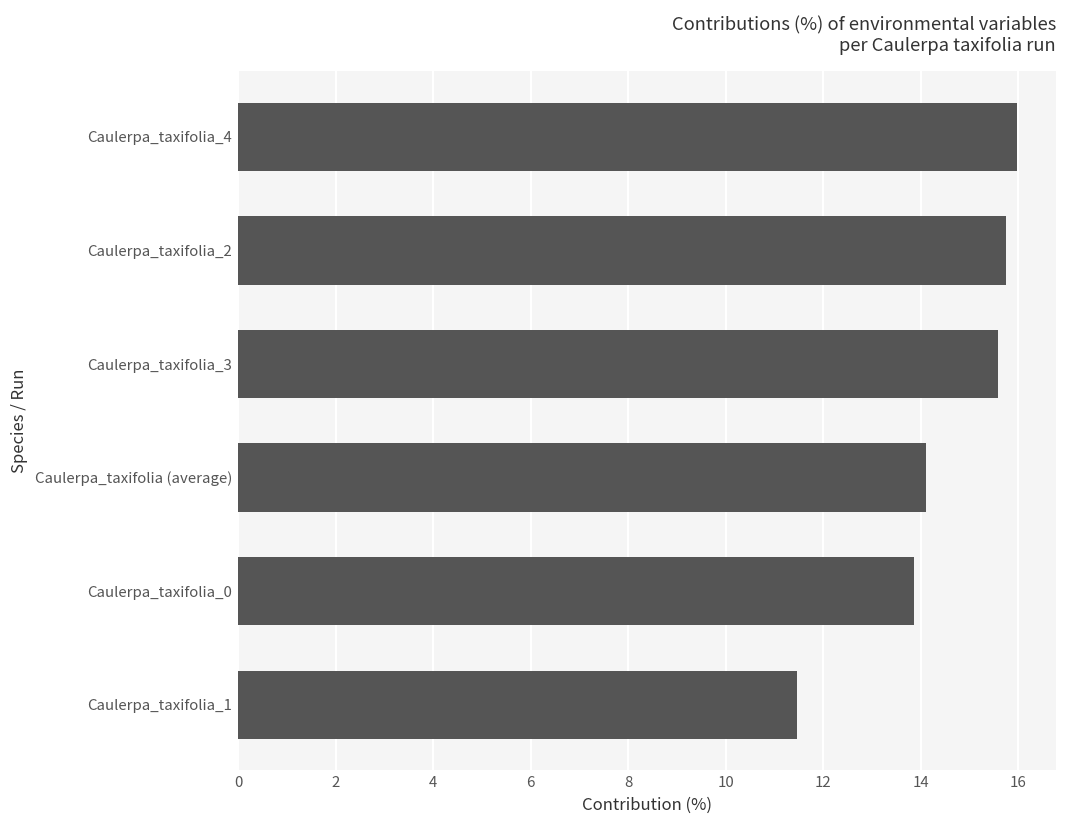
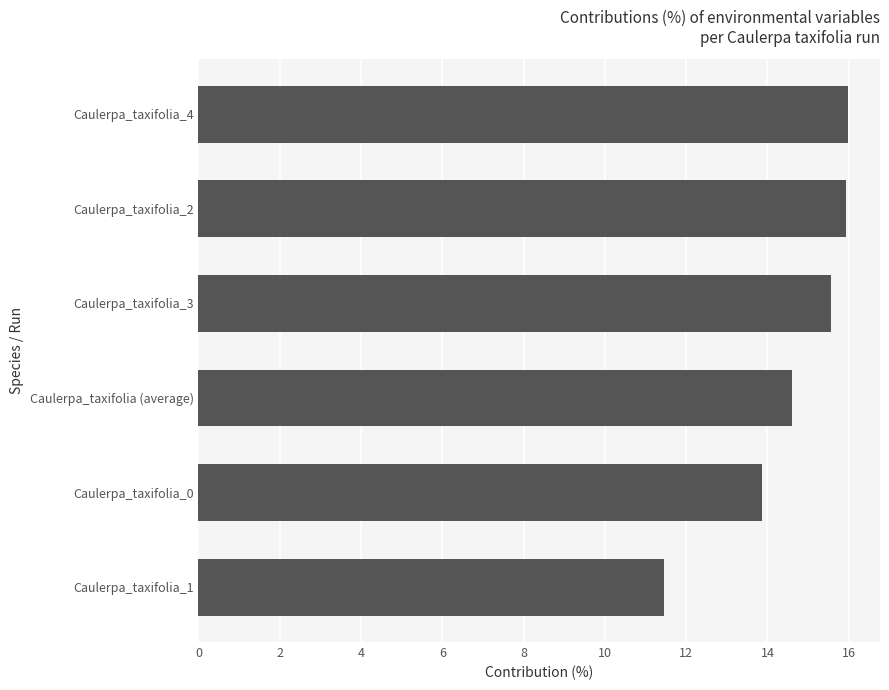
  {
    "Caulerpa_taxifolia_4": 16.0,
-   "Caulerpa_taxifolia_2": 15.7,
+   "Caulerpa_taxifolia_2": 15.9,
    "Caulerpa_taxifolia_3": 15.6,
-   "Caulerpa_taxifolia (average)": 14.1,
+   "Caulerpa_taxifolia (average)": 14.6,
    "Caulerpa_taxifolia_0": 13.9,
    "Caulerpa_taxifolia_1": 11.5
  }
